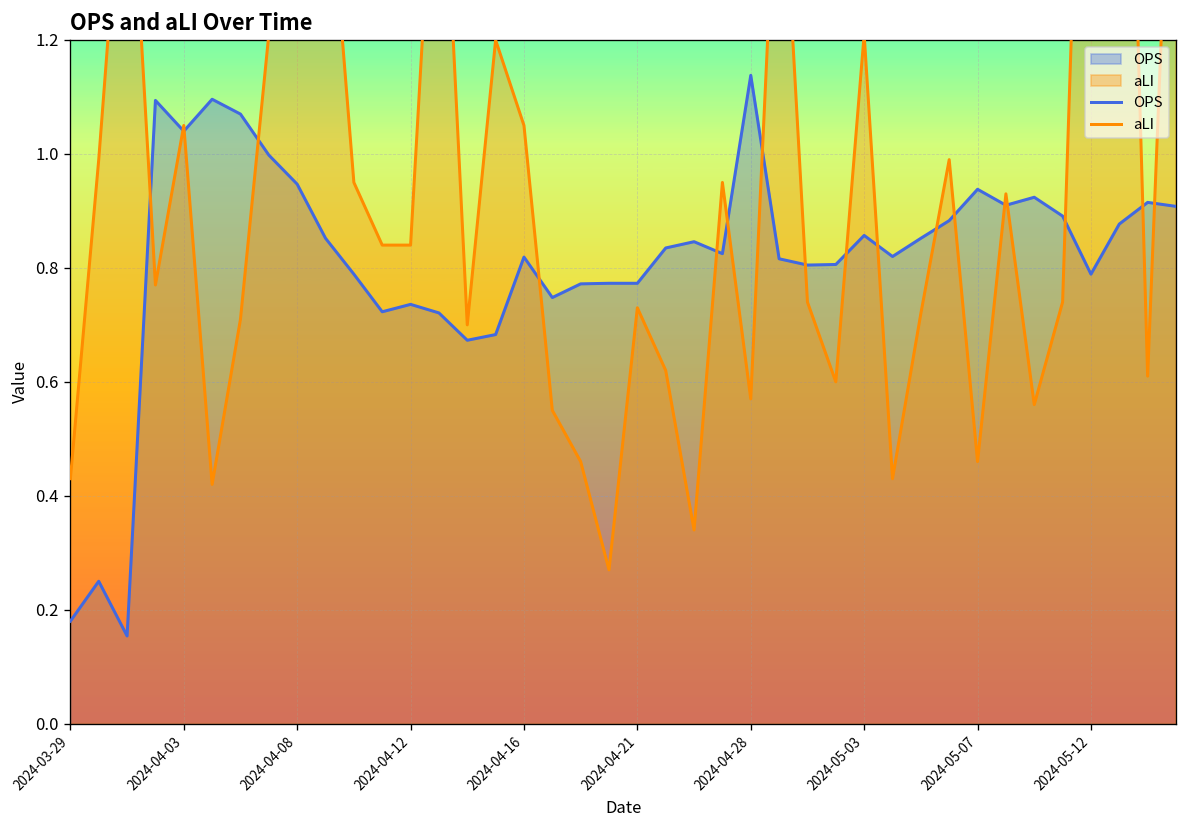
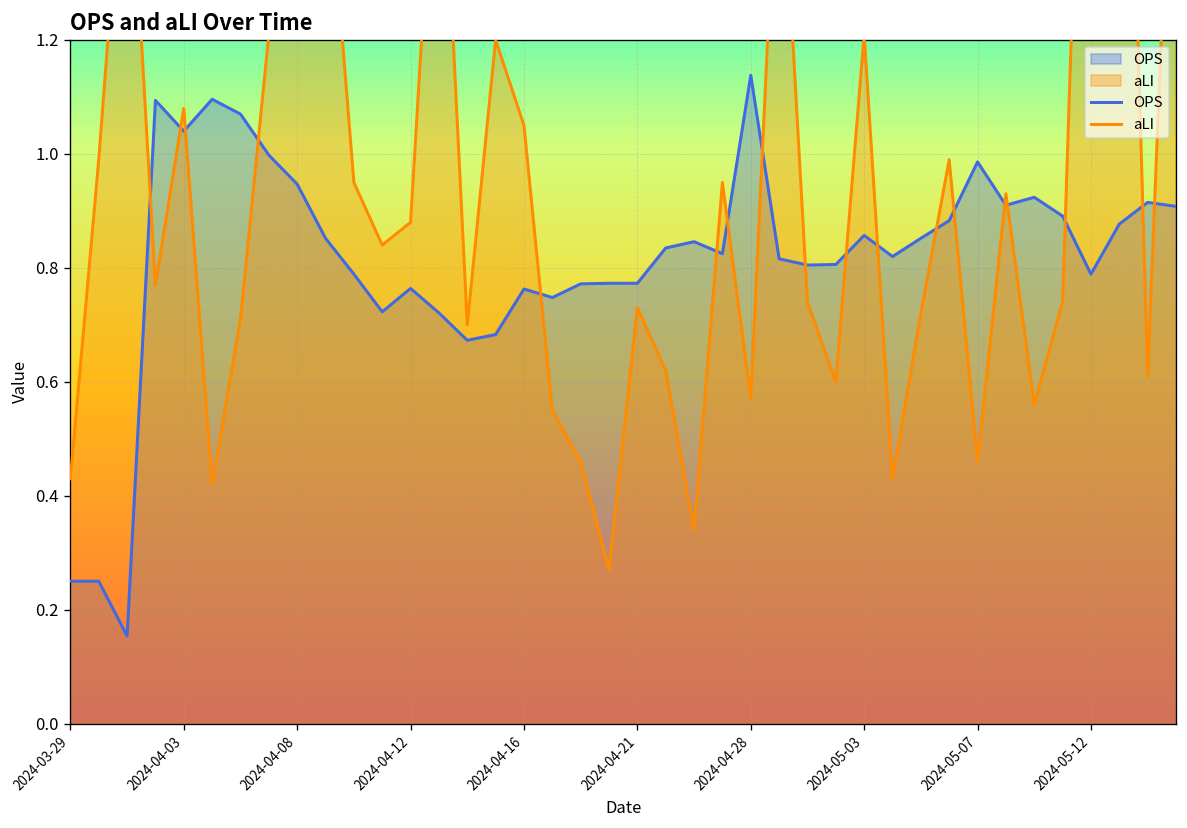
  {
    "OPS": {
-     "2024-03-29": 0.18,
+     "2024-03-29": 0.25,
      "2024-04-03": 1.04,
      "2024-04-08": 0.95,
-     "2024-04-12": 0.74,
-     "2024-04-16": 0.82,
+     "2024-04-12": 0.76,
+     "2024-04-16": 0.76,
      "2024-04-21": 0.77,
      "2024-04-28": 1.14,
      "2024-05-03": 0.86,
-     "2024-05-07": 0.94,
+     "2024-05-07": 0.99,
      "2024-05-12": 0.79
    },
    "aLI": {
      "2024-03-29": 0.43,
-     "2024-04-03": 1.05,
-     "2024-04-12": 0.84,
+     "2024-04-03": 1.08,
+     "2024-04-12": 0.88,
      "2024-04-16": 1.05,
      "2024-04-21": 0.73,
      "2024-04-28": 0.57,
      "2024-05-07": 0.46
    }
  }
